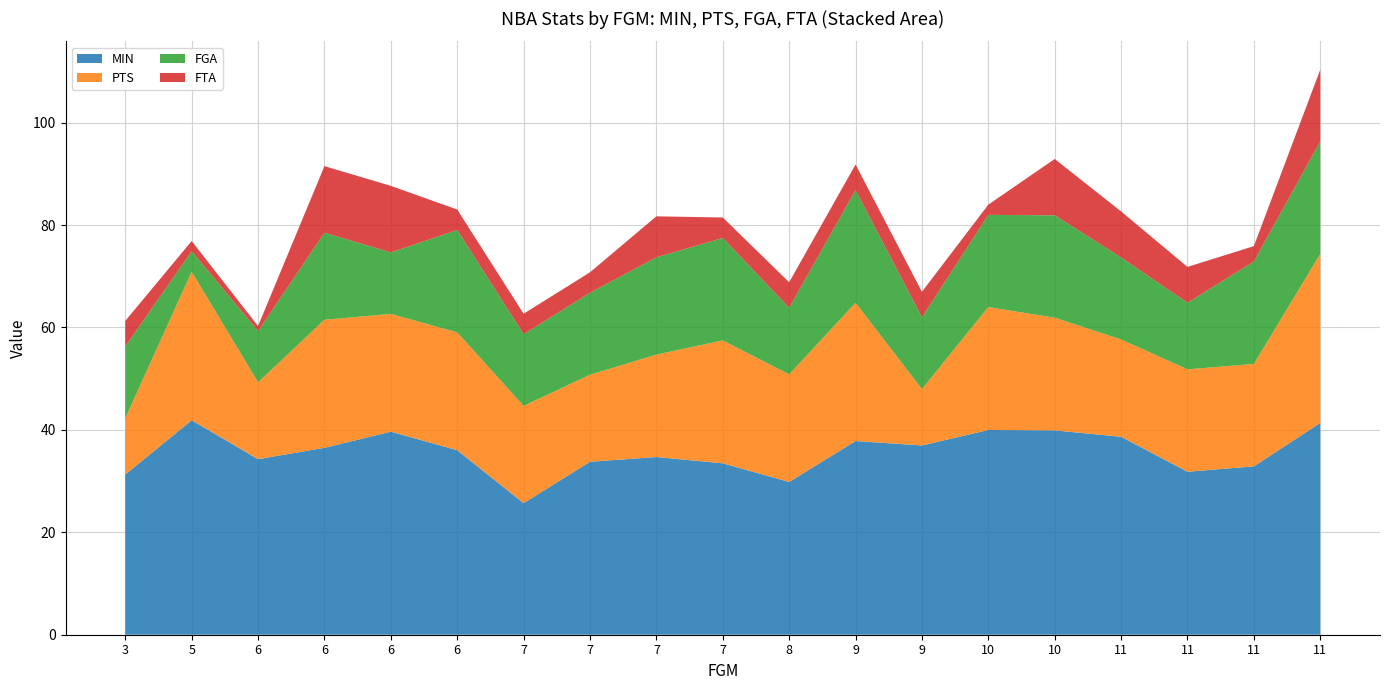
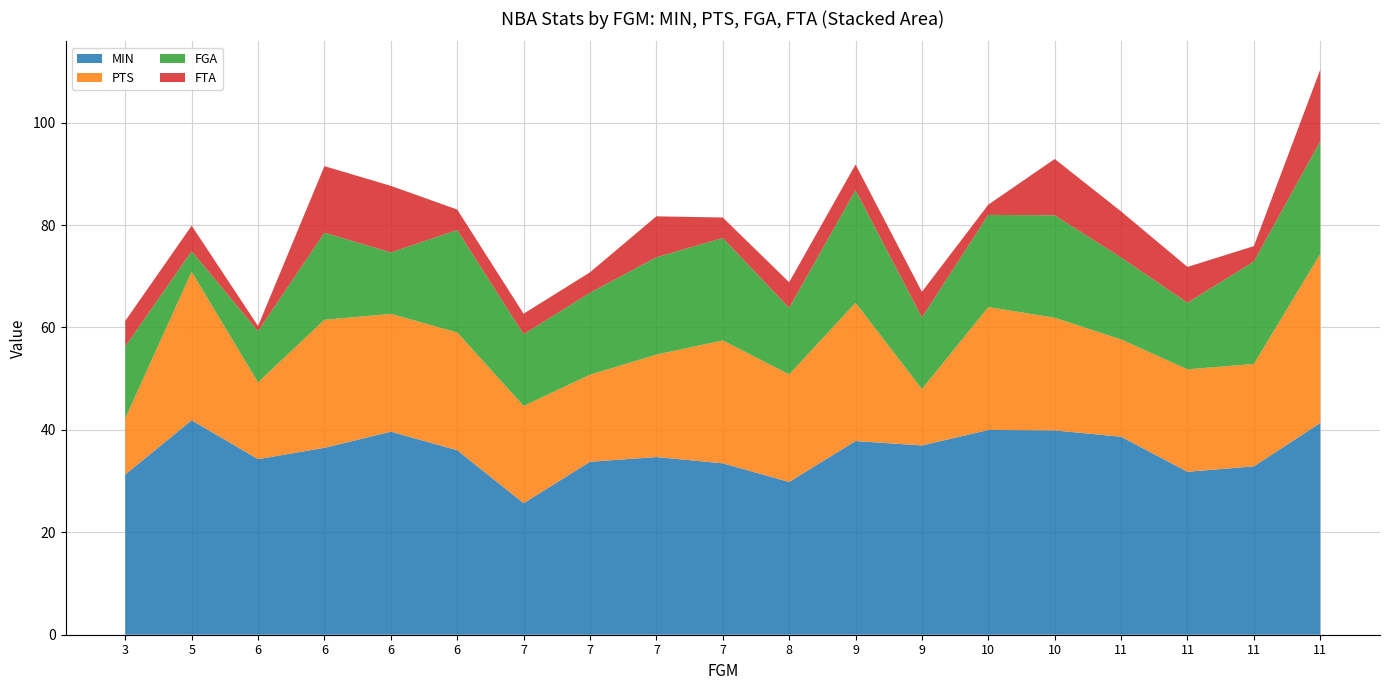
  {
    "MIN": {
      "3": 31,
      "5": 42,
      "8": 30
    },
    "PTS": {
      "3": 11,
      "5": 29,
      "8": 21
    },
    "FGA": {
      "3": 14,
      "5": 4,
      "8": 13
    },
    "FTA": {
      "3": 5,
-     "5": 2,
+     "5": 5,
      "8": 5
    }
  }
